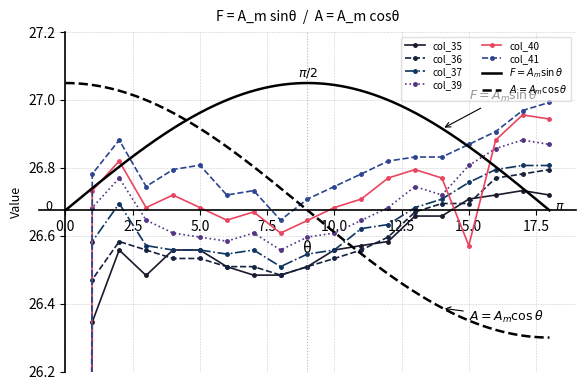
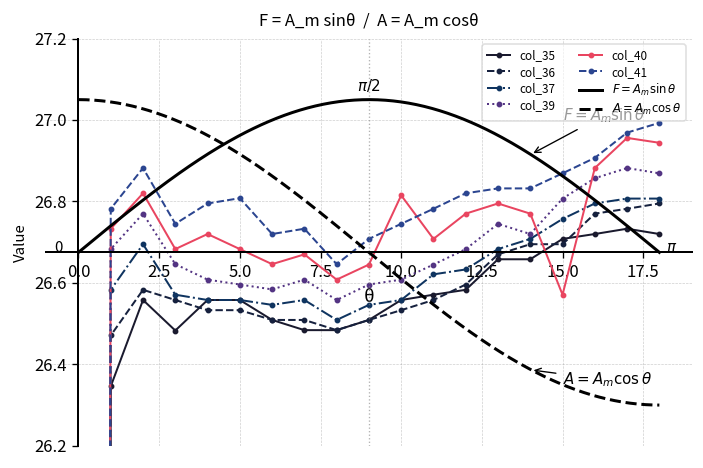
  {
    "col_40": {
      "5.0": 26.68,
-     "10.0": 26.68,
+     "10.0": 26.82,
      "15.0": 26.57
    }
  }
